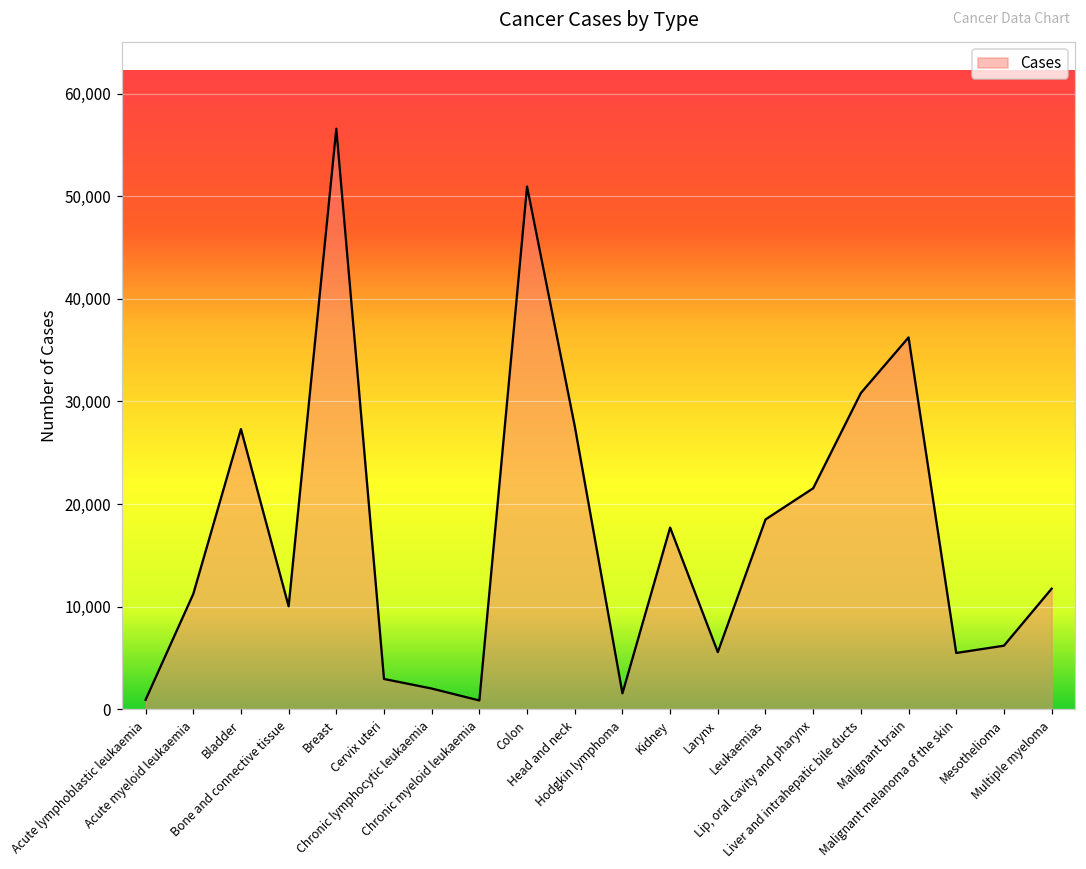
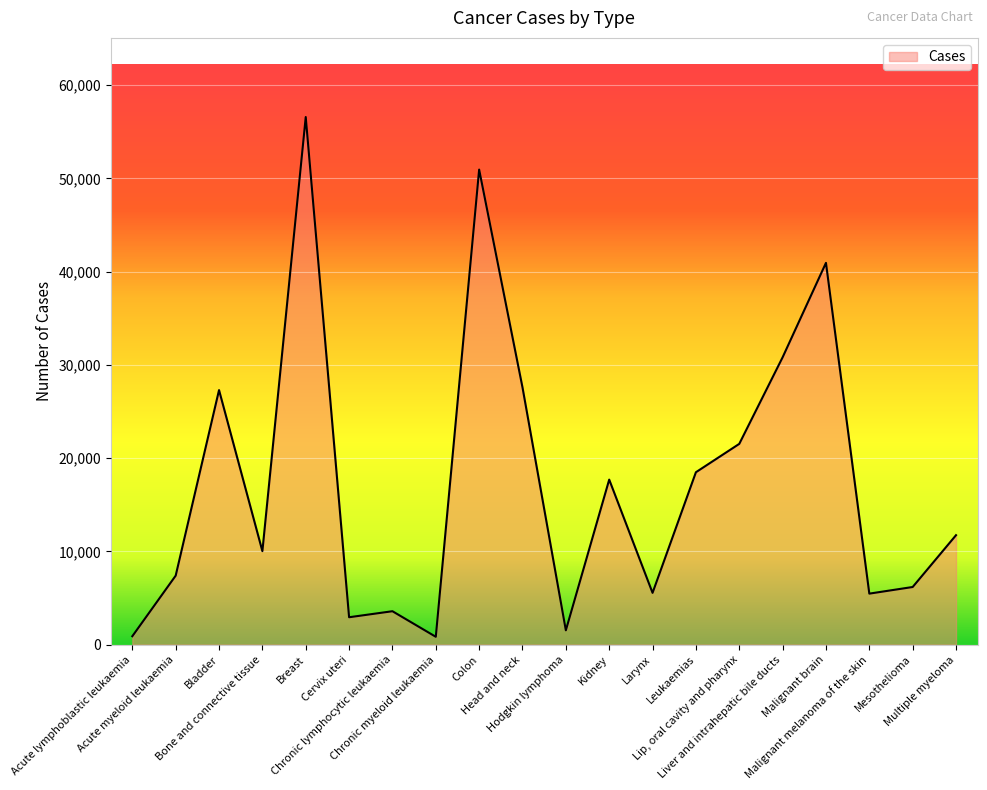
  {
    "Acute lymphoblastic leukaemia": "1,000",
-   "Acute myeloid leukaemia": "11,000",
+   "Acute myeloid leukaemia": "7,000",
    "Bladder": "27,000",
    "Bone and connective tissue": "10,000",
    "Breast": "57,000",
    "Cervix uteri": "3,000",
-   "Chronic lymphocytic leukaemia": "2,000",
+   "Chronic lymphocytic leukaemia": "4,000",
    "Chronic myeloid leukaemia": "1,000",
    "Colon": "51,000",
    "Head and neck": "28,000",
    "Hodgkin lymphoma": "2,000",
    "Kidney": "18,000",
    "Larynx": "6,000",
    "Leukaemias": "18,000",
    "Lip, oral cavity and pharynx": "22,000",
    "Liver and intrahepatic bile ducts": "31,000",
-   "Malignant brain": "36,000",
+   "Malignant brain": "41,000",
    "Malignant melanoma of the skin": "5,000",
    "Mesothelioma": "6,000",
    "Multiple myeloma": "12,000"
  }
